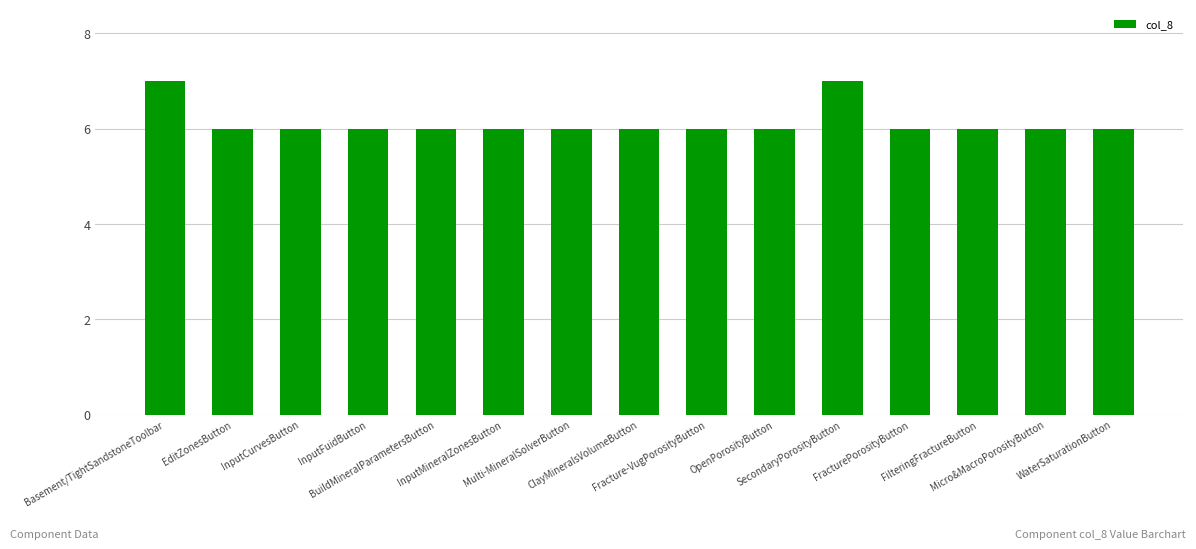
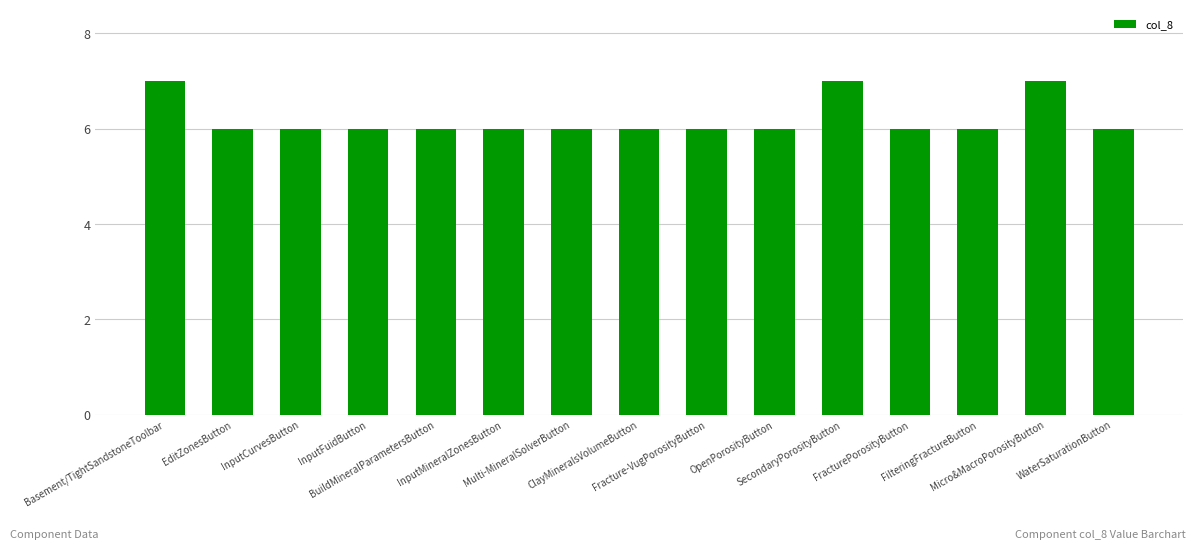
  {
    "Basement/TightSandstoneToolbar": 7,
    "EditZonesButton": 6,
    "InputCurvesButton": 6,
    "InputFuidButton": 6,
    "BuildMineralParametersButton": 6,
    "InputMineralZonesButton": 6,
    "Multi-MineralSolverButton": 6,
    "ClayMineralsVolumeButton": 6,
    "Fracture-VugPorosityButton": 6,
    "OpenPorosityButton": 6,
    "SecondaryPorosityButton": 7,
    "FracturePorosityButton": 6,
    "FilteringFractureButton": 6,
-   "Micro&MacroPorosityButton": 6,
+   "Micro&MacroPorosityButton": 7,
    "WaterSaturationButton": 6
  }
